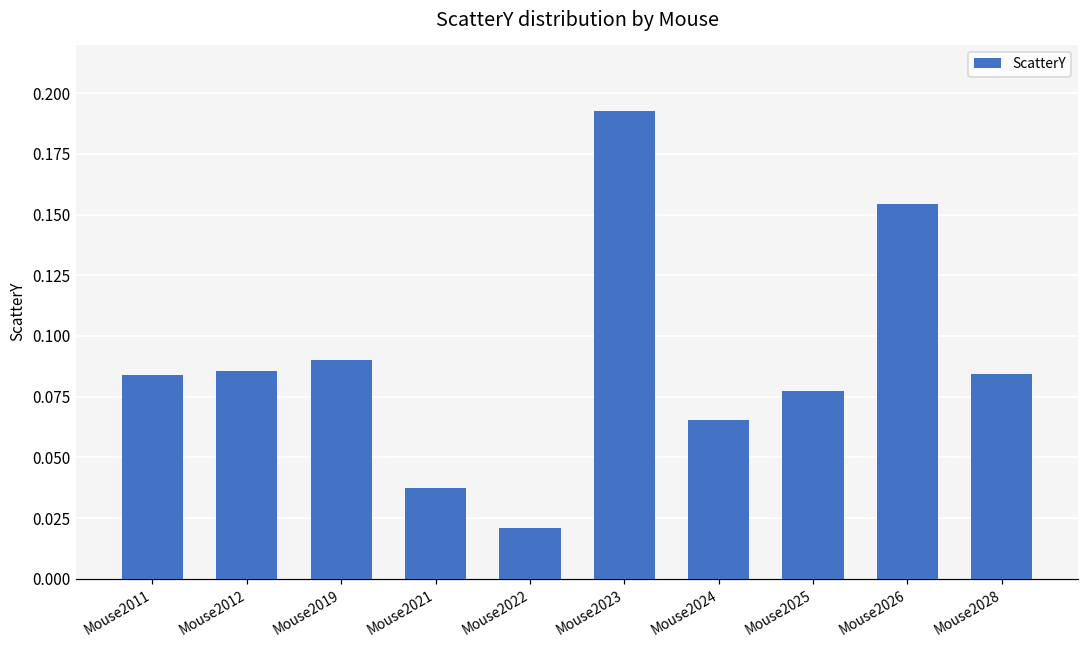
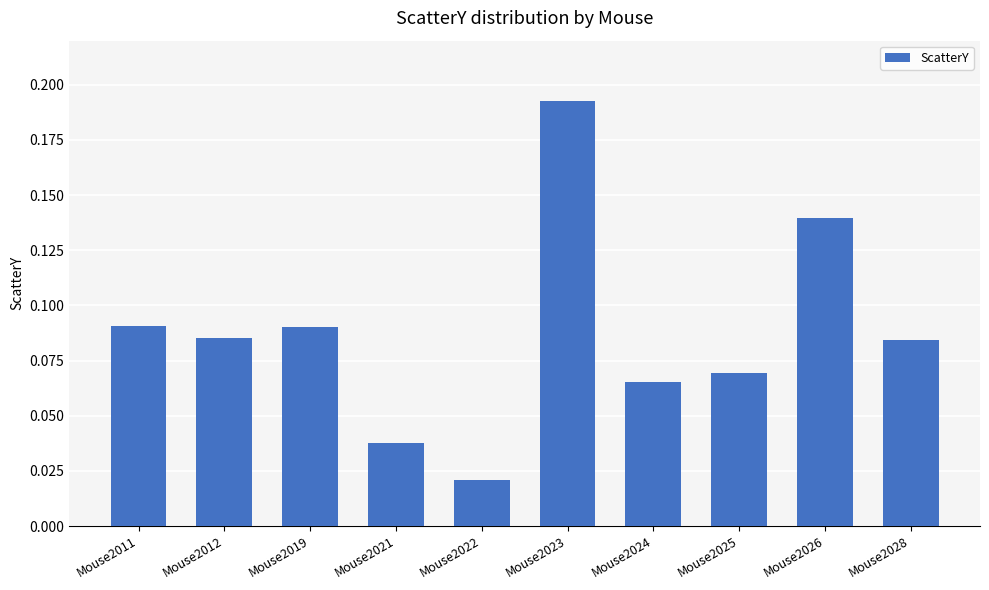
  {
-   "Mouse2011": 0.084,
+   "Mouse2011": 0.091,
    "Mouse2012": 0.085,
    "Mouse2019": 0.090,
    "Mouse2021": 0.037,
    "Mouse2022": 0.021,
    "Mouse2023": 0.193,
    "Mouse2024": 0.065,
-   "Mouse2025": 0.077,
-   "Mouse2026": 0.155,
+   "Mouse2025": 0.069,
+   "Mouse2026": 0.140,
    "Mouse2028": 0.084
  }
